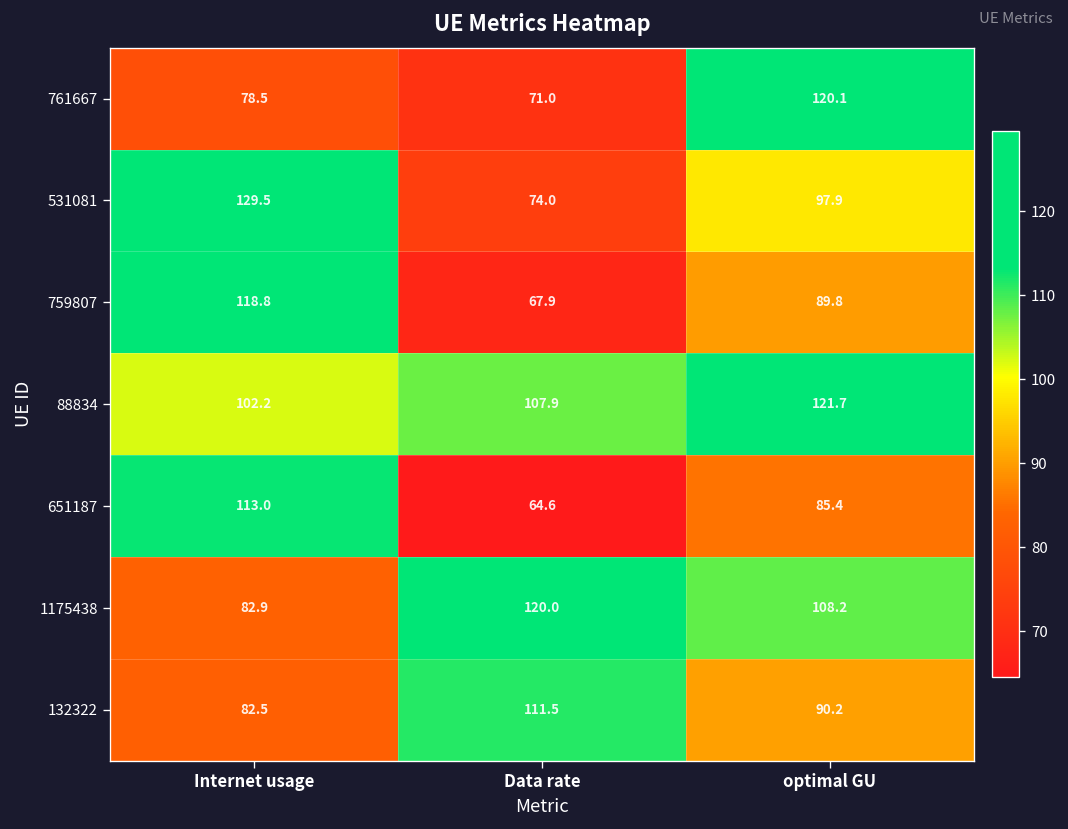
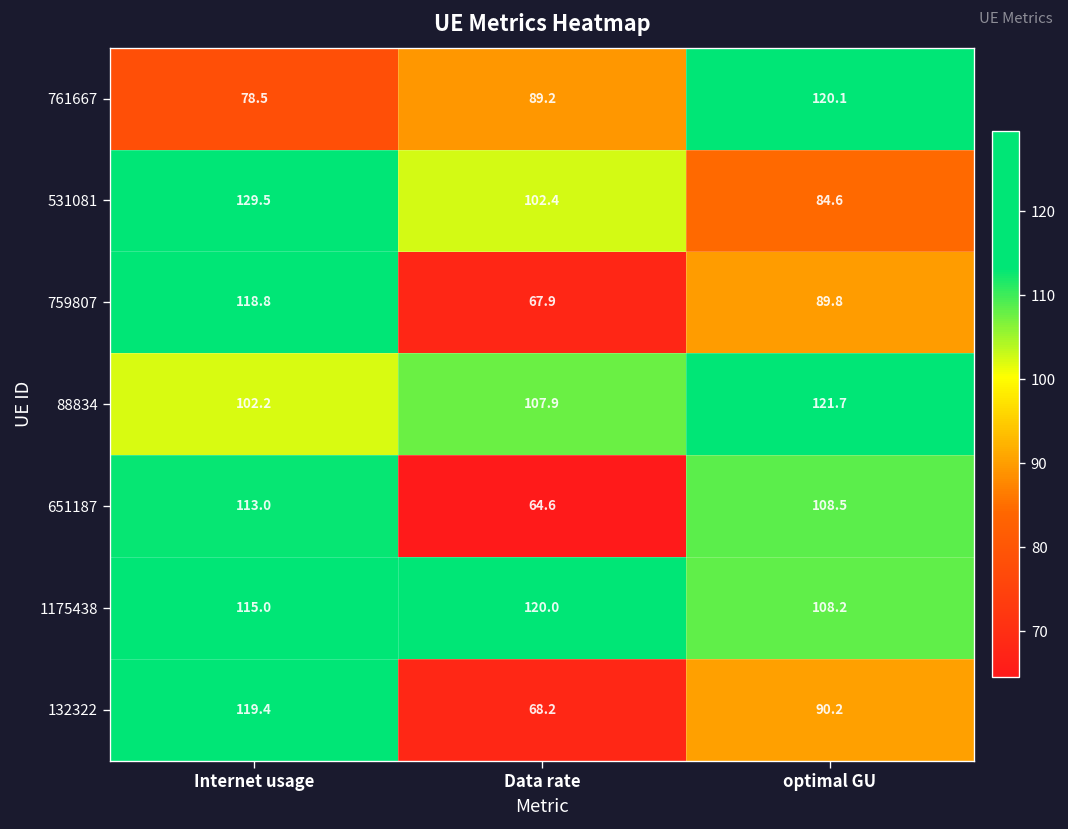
  {
    "761667": {
      "Internet usage": 78.5,
-     "Data rate": 71.0,
+     "Data rate": 89.2,
      "optimal GU": 120.1
    },
    "531081": {
      "Internet usage": 129.5,
-     "Data rate": 74.0,
-     "optimal GU": 97.9
+     "Data rate": 102.4,
+     "optimal GU": 84.6
    },
    "759807": {
      "Internet usage": 118.8,
      "Data rate": 67.9,
      "optimal GU": 89.8
    },
    "88834": {
      "Internet usage": 102.2,
      "Data rate": 107.9,
      "optimal GU": 121.7
    },
    "651187": {
      "Internet usage": 113.0,
      "Data rate": 64.6,
-     "optimal GU": 85.4
+     "optimal GU": 108.5
    },
    "1175438": {
-     "Internet usage": 82.9,
+     "Internet usage": 115.0,
      "Data rate": 120.0,
      "optimal GU": 108.2
    },
    "132322": {
-     "Internet usage": 82.5,
-     "Data rate": 111.5,
+     "Internet usage": 119.4,
+     "Data rate": 68.2,
      "optimal GU": 90.2
    }
  }
